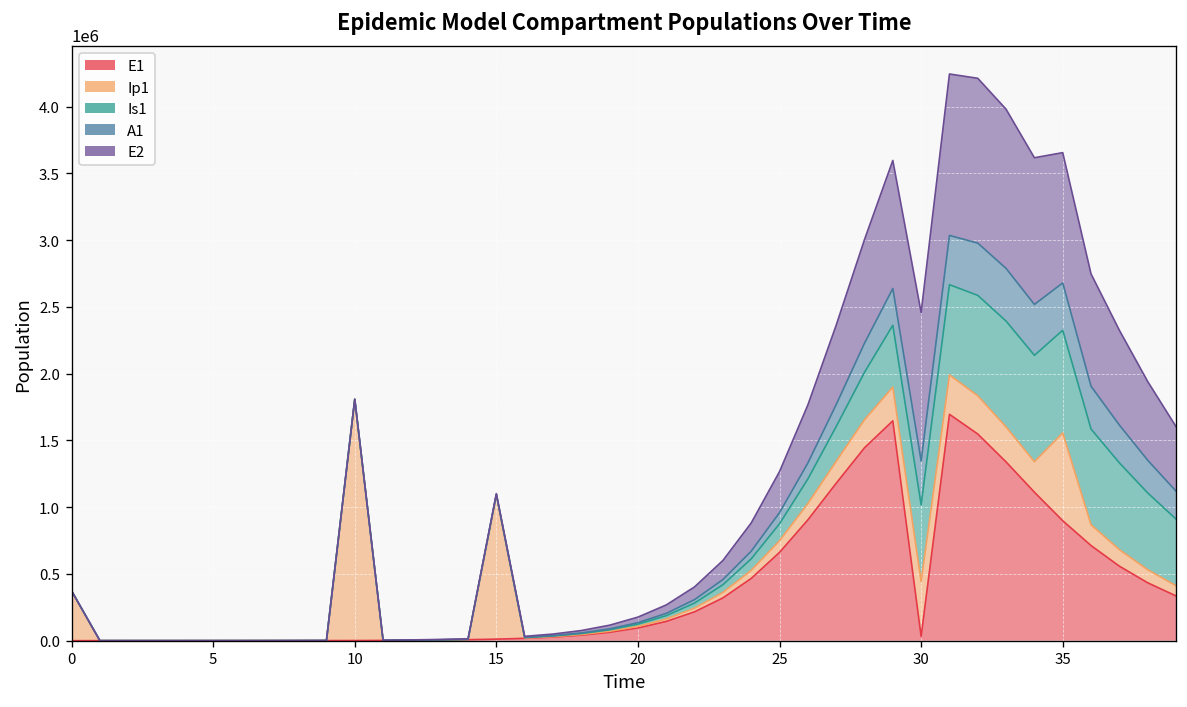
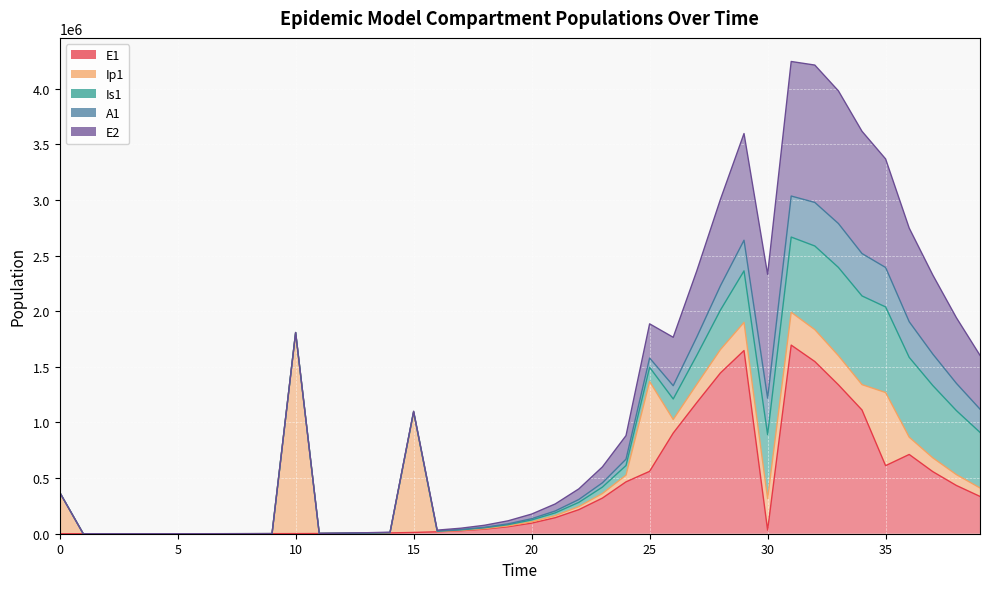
  {
    "E1": {
      "0": 0,
      "10": 0,
      "15": 10000,
-     "25": 660000,
+     "25": 560000,
      "30": 30000,
-     "35": 900000
+     "35": 610000
    },
    "Ip1": {
-     "25": 90000,
-     "30": 410000,
+     "25": 810000,
+     "30": 280000,
      "35": 660000
    }
  }
